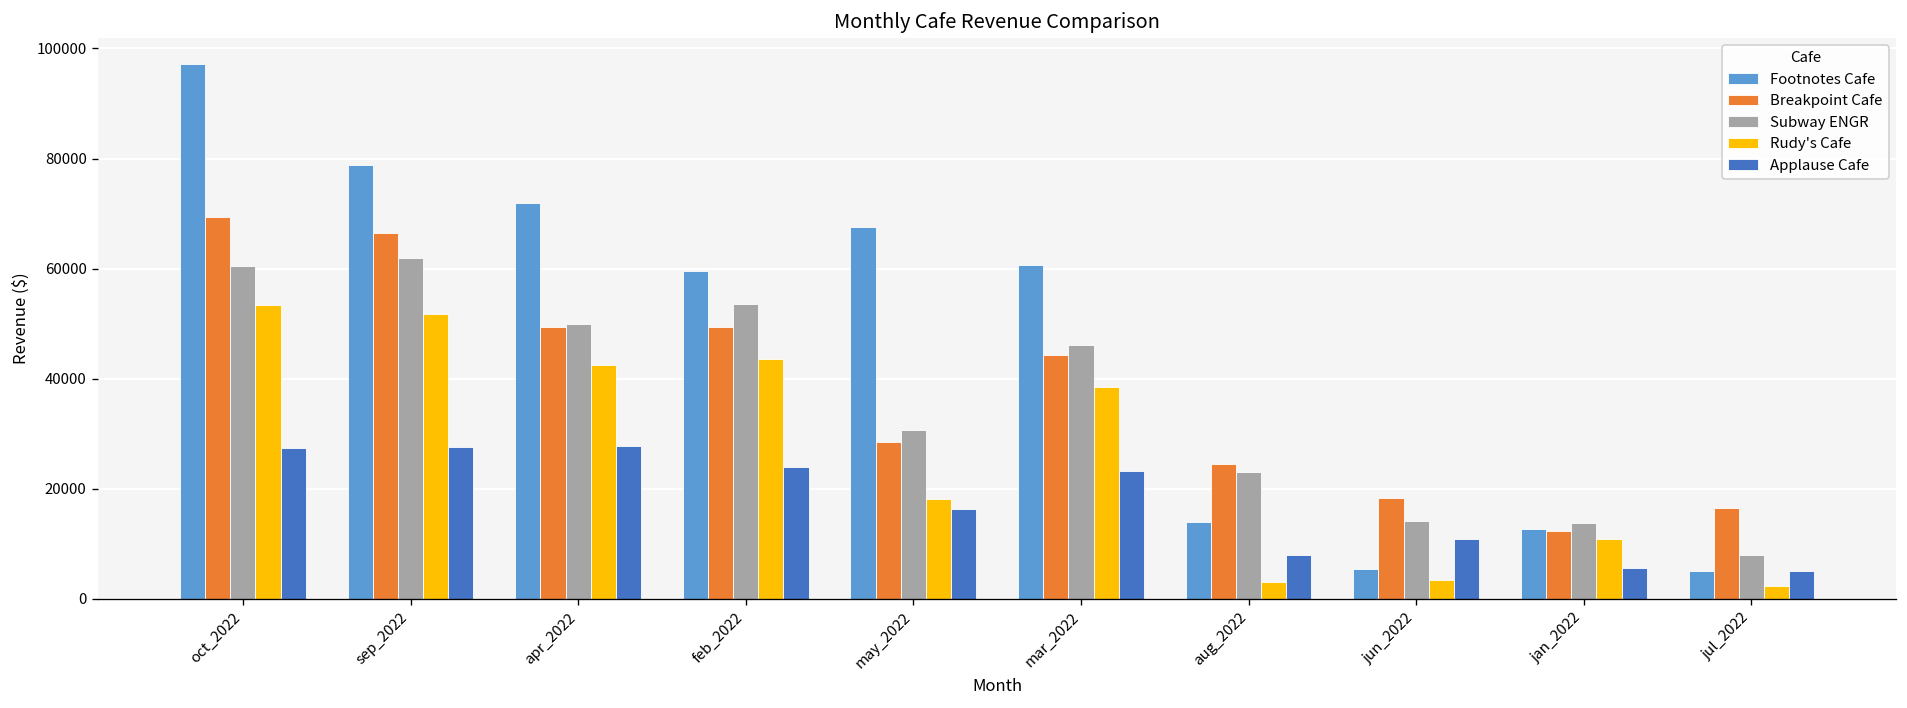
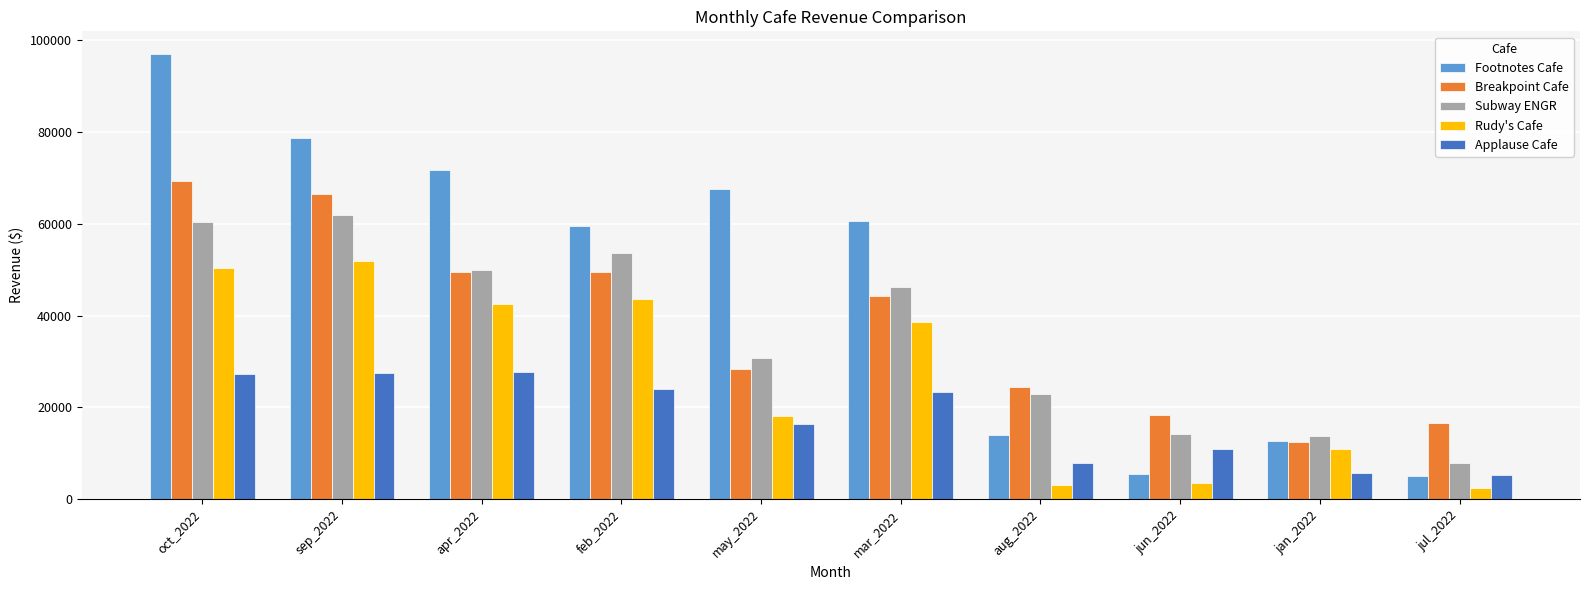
  {
    "Breakpoint Cafe": {
      "oct_2022": 69000,
      "sep_2022": 66000,
      "apr_2022": 49000,
      "feb_2022": 49000,
      "may_2022": 28000,
      "mar_2022": 44000,
      "aug_2022": 24000,
      "jun_2022": 18000,
      "jan_2022": 12000,
      "jul_2022": 17000
    },
    "Subway ENGR": {
      "oct_2022": 60000,
      "sep_2022": 62000,
      "apr_2022": 50000,
      "feb_2022": 54000,
      "may_2022": 31000,
      "mar_2022": 46000,
      "aug_2022": 23000,
      "jun_2022": 14000,
      "jan_2022": 14000,
      "jul_2022": 8000
    },
    "Rudy's Cafe": {
-     "oct_2022": 53000,
+     "oct_2022": 50000,
      "sep_2022": 52000,
      "apr_2022": 43000,
      "feb_2022": 44000,
      "may_2022": 18000,
      "mar_2022": 39000,
      "aug_2022": 3000,
      "jun_2022": 3000,
      "jan_2022": 11000,
      "jul_2022": 2000
    }
  }
